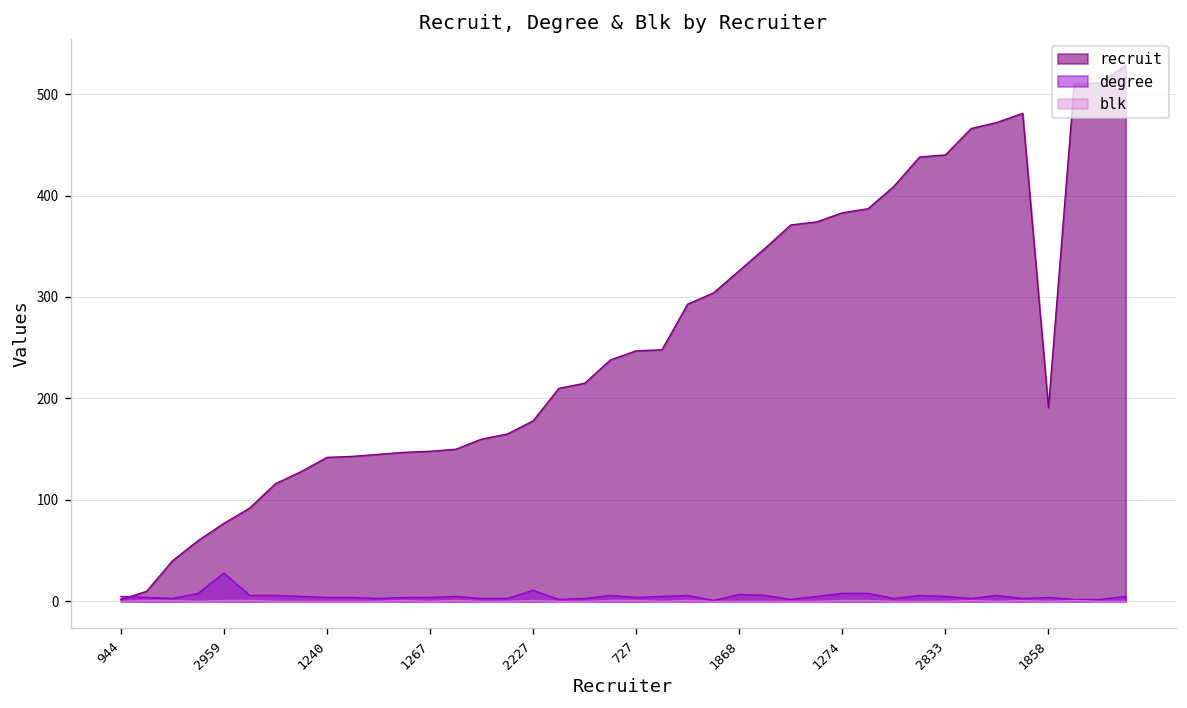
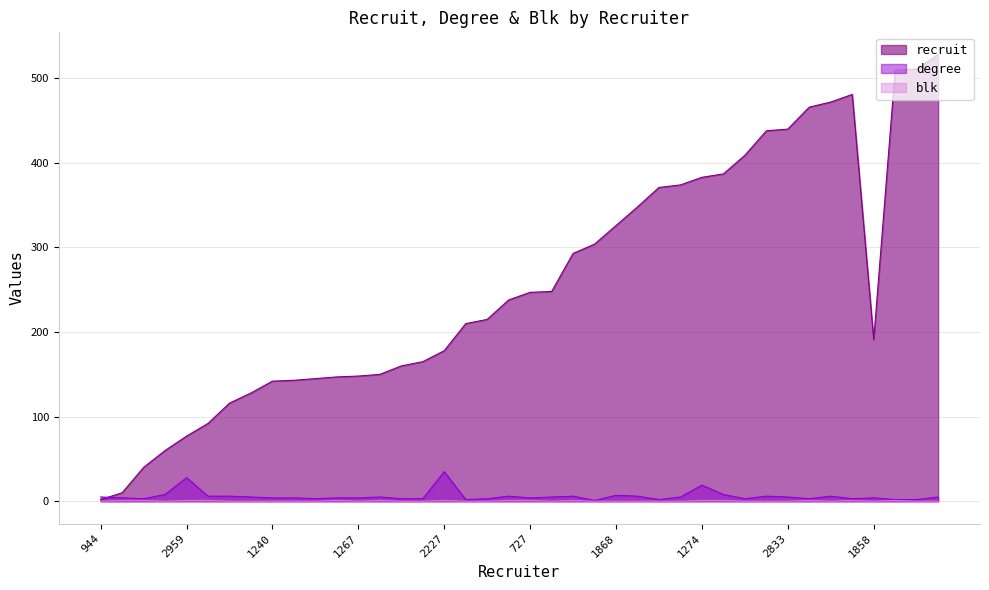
  {
    "recruit": {
      "2959": 80,
      "1240": 140,
      "1267": 150,
      "2227": 180,
      "727": 250,
      "1868": 330,
      "1274": 380,
      "2833": 440,
      "1858": 190
    },
    "degree": {
      "2959": 30,
      "1240": 0,
      "1267": 0,
-     "2227": 10,
+     "2227": 40,
      "727": 0,
      "1868": 10,
-     "1274": 10,
+     "1274": 20,
      "2833": 10,
      "1858": 0
    },
    "blk": {
      "2959": 0,
      "1240": 0,
      "1267": 0,
      "2227": 0,
      "727": 0,
      "1868": 0,
      "1274": 0,
      "2833": 0,
      "1858": 0
    }
  }
